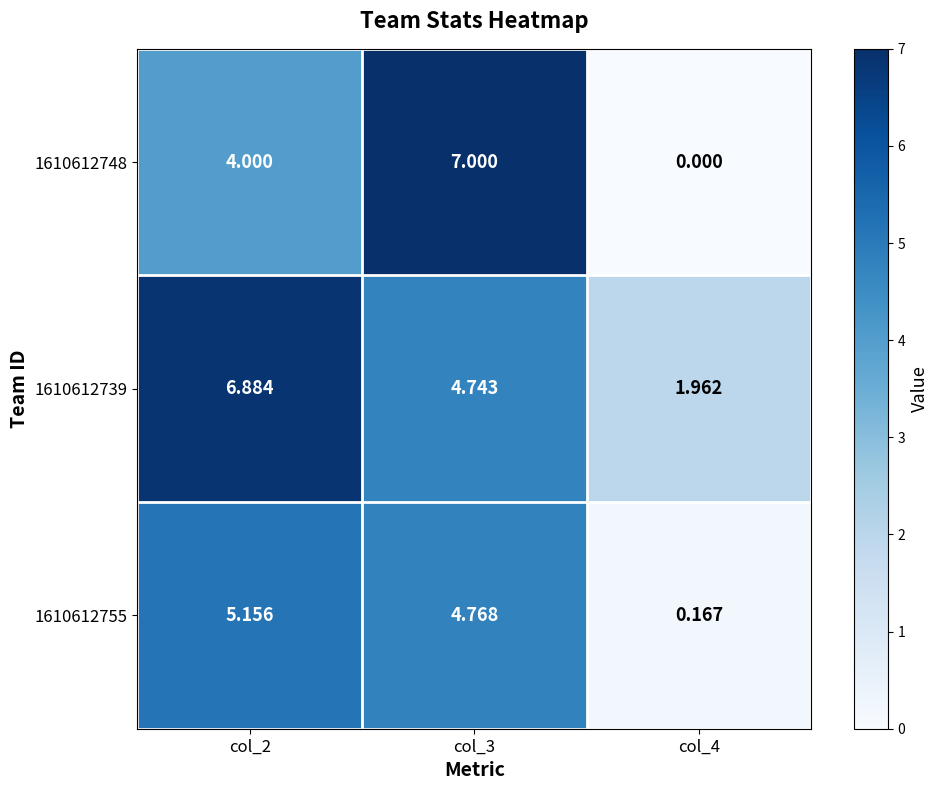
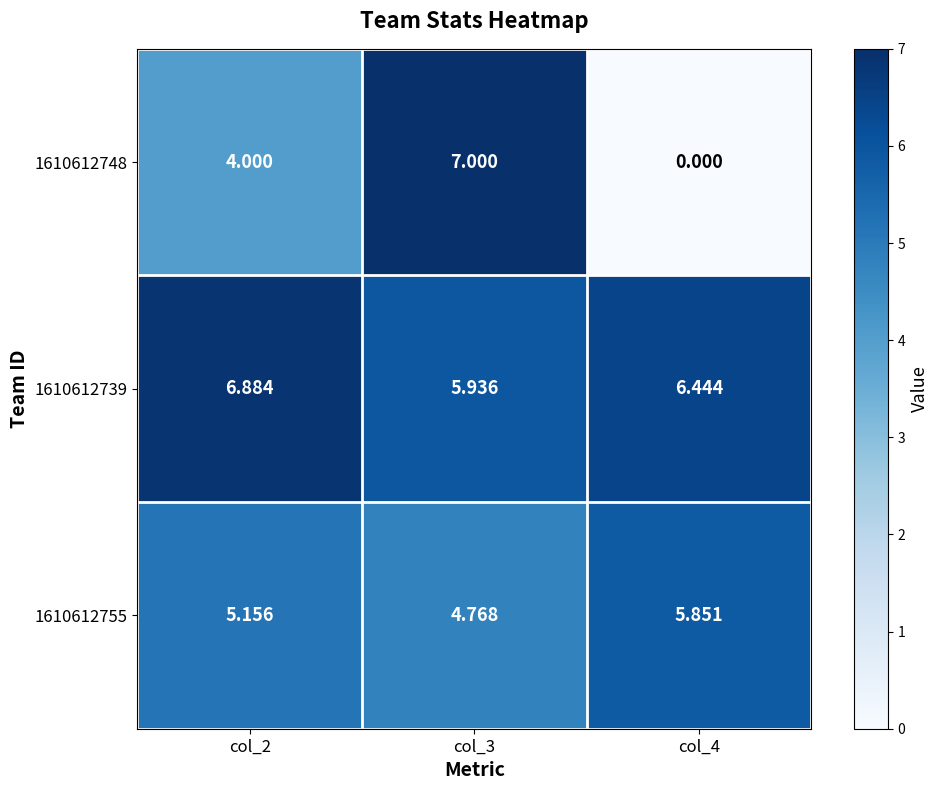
  {
    "1610612748": {
      "col_2": 4.000,
      "col_3": 7.000,
      "col_4": 0.000
    },
    "1610612739": {
      "col_2": 6.884,
-     "col_3": 4.743,
-     "col_4": 1.962
+     "col_3": 5.936,
+     "col_4": 6.444
    },
    "1610612755": {
      "col_2": 5.156,
      "col_3": 4.768,
-     "col_4": 0.167
+     "col_4": 5.851
    }
  }
